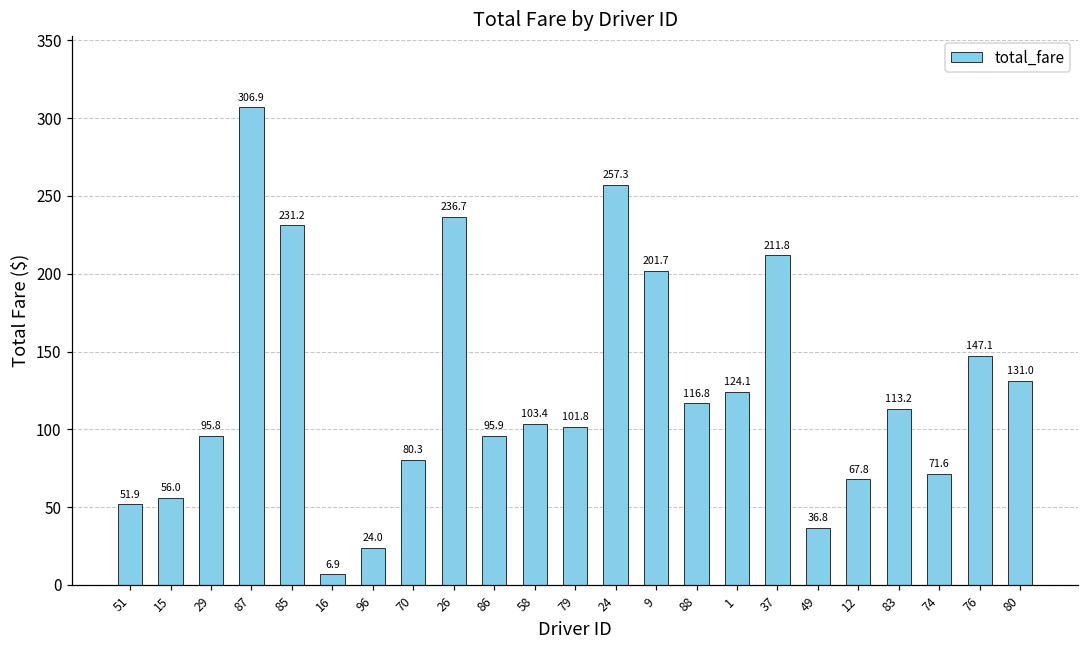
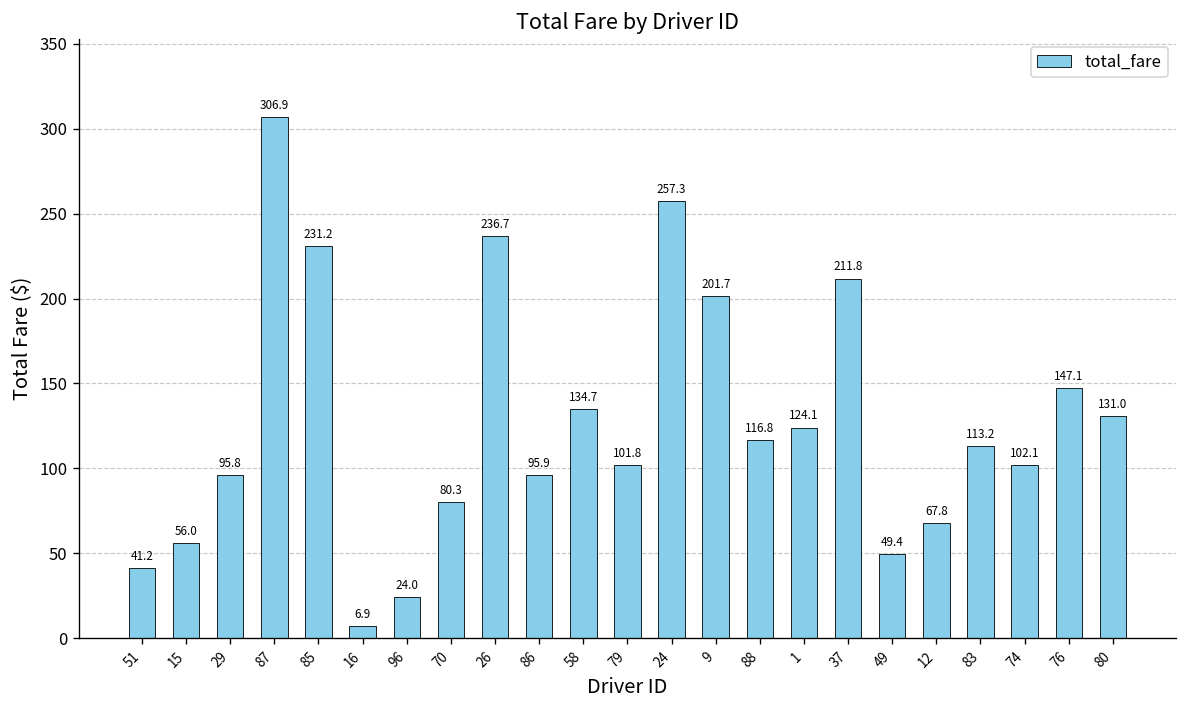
  {
-   "51": 51.9,
+   "51": 41.2,
    "15": 56.0,
    "29": 95.8,
    "87": 306.9,
    "85": 231.2,
    "16": 6.9,
    "96": 24.0,
    "70": 80.3,
    "26": 236.7,
    "86": 95.9,
-   "58": 103.4,
+   "58": 134.7,
    "79": 101.8,
    "24": 257.3,
    "9": 201.7,
    "88": 116.8,
    "1": 124.1,
    "37": 211.8,
-   "49": 36.8,
+   "49": 49.4,
    "12": 67.8,
    "83": 113.2,
-   "74": 71.6,
+   "74": 102.1,
    "76": 147.1,
    "80": 131.0
  }
